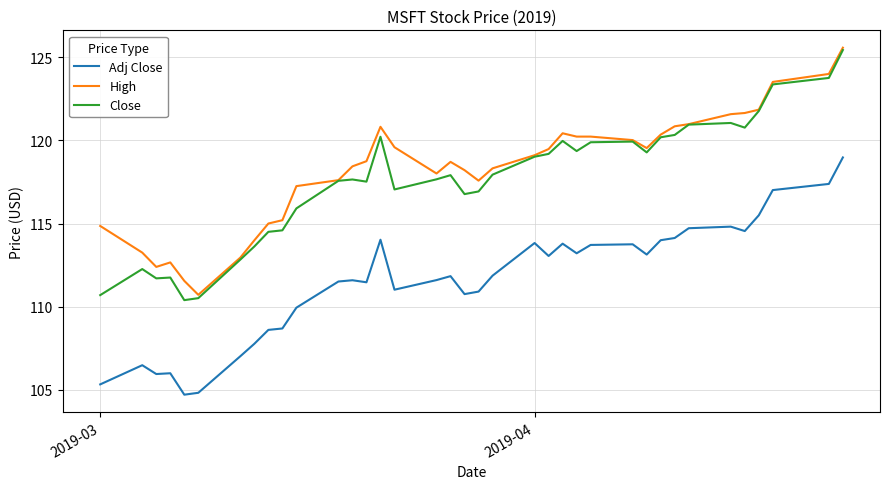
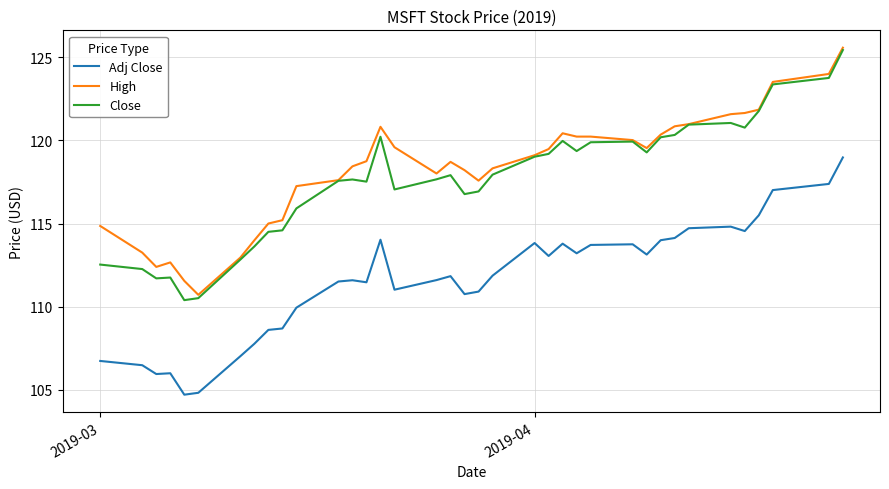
  {
    "Adj Close": {
-     "2019-03": 105.3,
+     "2019-03": 106.7,
      "2019-04": 113.8
    },
    "High": {
      "2019-03": 114.9
    },
    "Close": {
-     "2019-03": 110.7
+     "2019-03": 112.5
    }
  }
